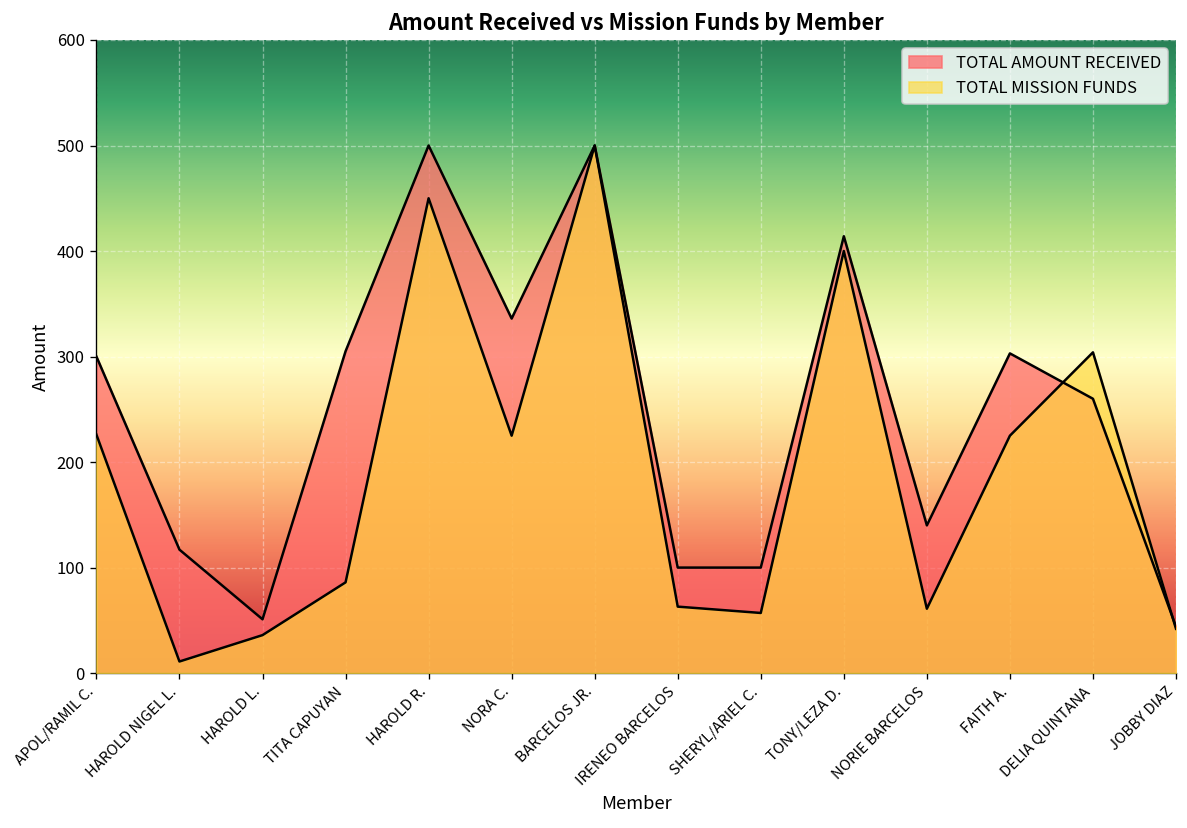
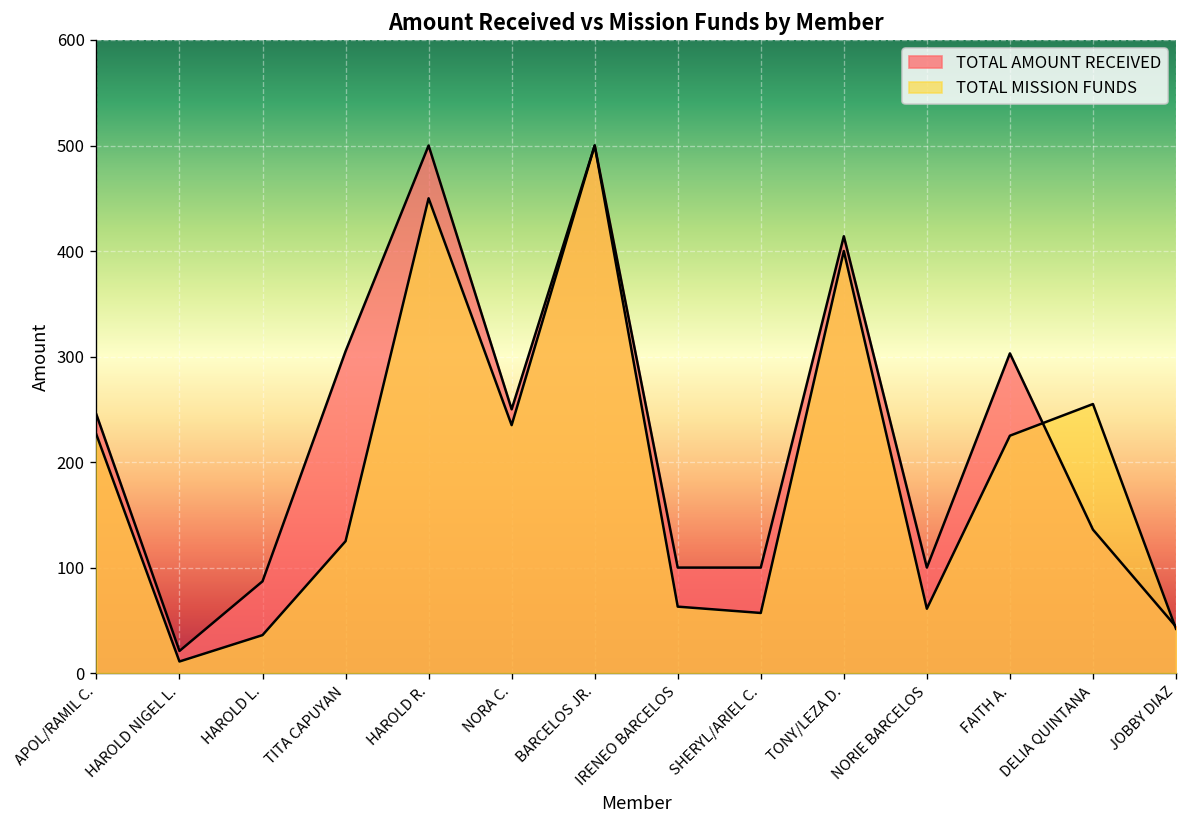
  {
    "TOTAL AMOUNT RECEIVED": {
-     "APOL/RAMIL C.": 300,
-     "HAROLD NIGEL L.": 120,
-     "HAROLD L.": 50,
+     "APOL/RAMIL C.": 250,
+     "HAROLD NIGEL L.": 20,
+     "HAROLD L.": 90,
      "TITA CAPUYAN": 310,
      "HAROLD R.": 500,
-     "NORA C.": 340,
+     "NORA C.": 250,
      "IRENEO BARCELOS": 100,
      "SHERYL/ARIEL C.": 100,
      "TONY/LEZA D.": 410,
-     "NORIE BARCELOS": 140,
+     "NORIE BARCELOS": 100,
      "FAITH A.": 300,
-     "DELIA QUINTANA": 260
+     "DELIA QUINTANA": 140
    },
    "TOTAL MISSION FUNDS": {
      "APOL/RAMIL C.": 230,
      "HAROLD NIGEL L.": 10,
      "HAROLD L.": 40,
-     "TITA CAPUYAN": 90,
+     "TITA CAPUYAN": 130,
      "HAROLD R.": 450,
-     "NORA C.": 230,
+     "NORA C.": 240,
      "IRENEO BARCELOS": 60,
      "SHERYL/ARIEL C.": 60,
      "TONY/LEZA D.": 400,
      "NORIE BARCELOS": 60,
      "FAITH A.": 230,
-     "DELIA QUINTANA": 300
+     "DELIA QUINTANA": 260
    }
  }
